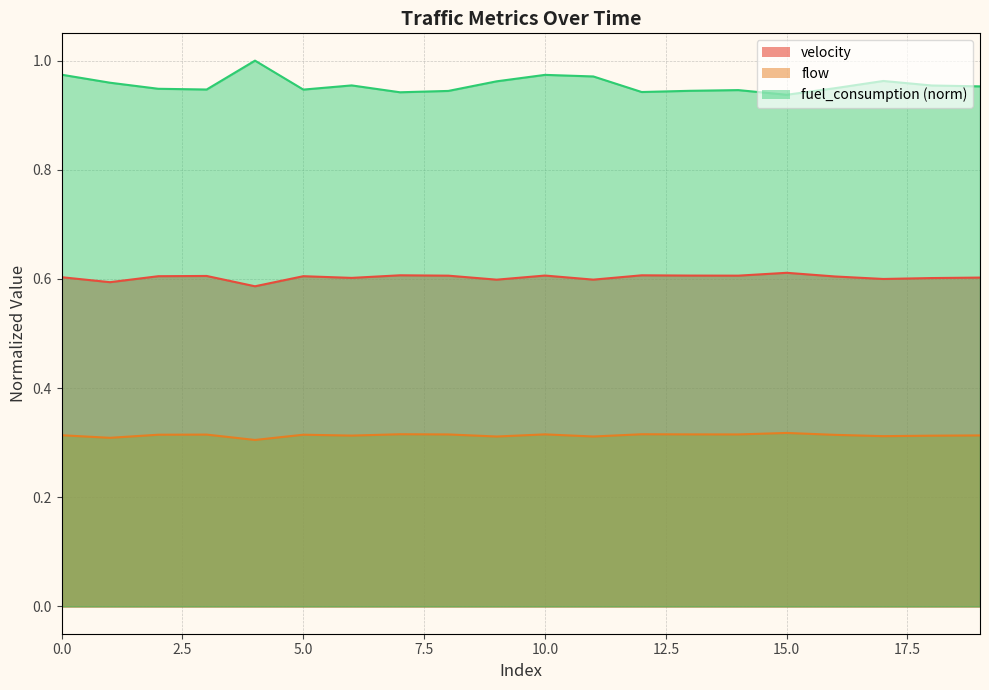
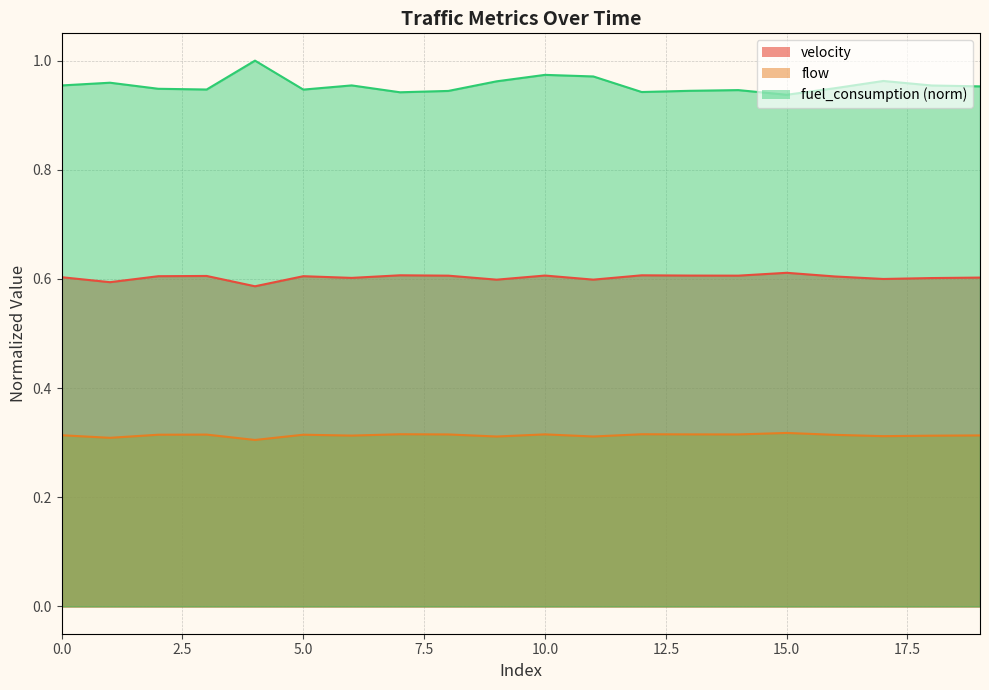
  {
    "fuel_consumption (norm)": {
-     "0.0": 0.97,
+     "0.0": 0.95,
      "5.0": 0.95,
      "10.0": 0.97
    }
  }
